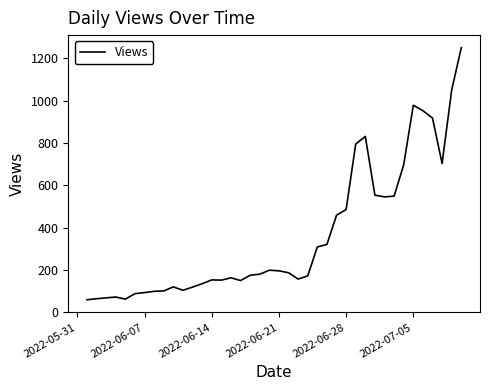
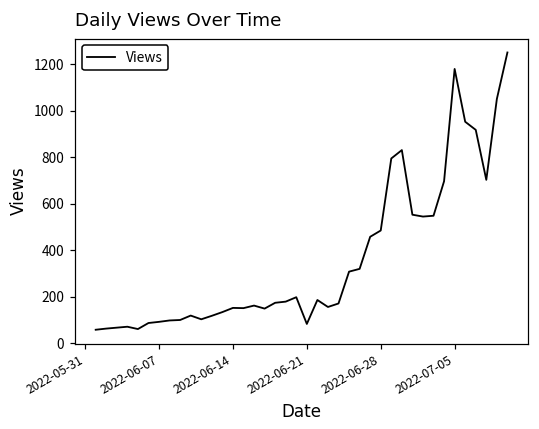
  {
    "2022-06-07": 90,
    "2022-06-14": 150,
-   "2022-06-21": 200,
+   "2022-06-21": 80,
    "2022-06-28": 490,
-   "2022-07-05": 980
+   "2022-07-05": 1180
  }
